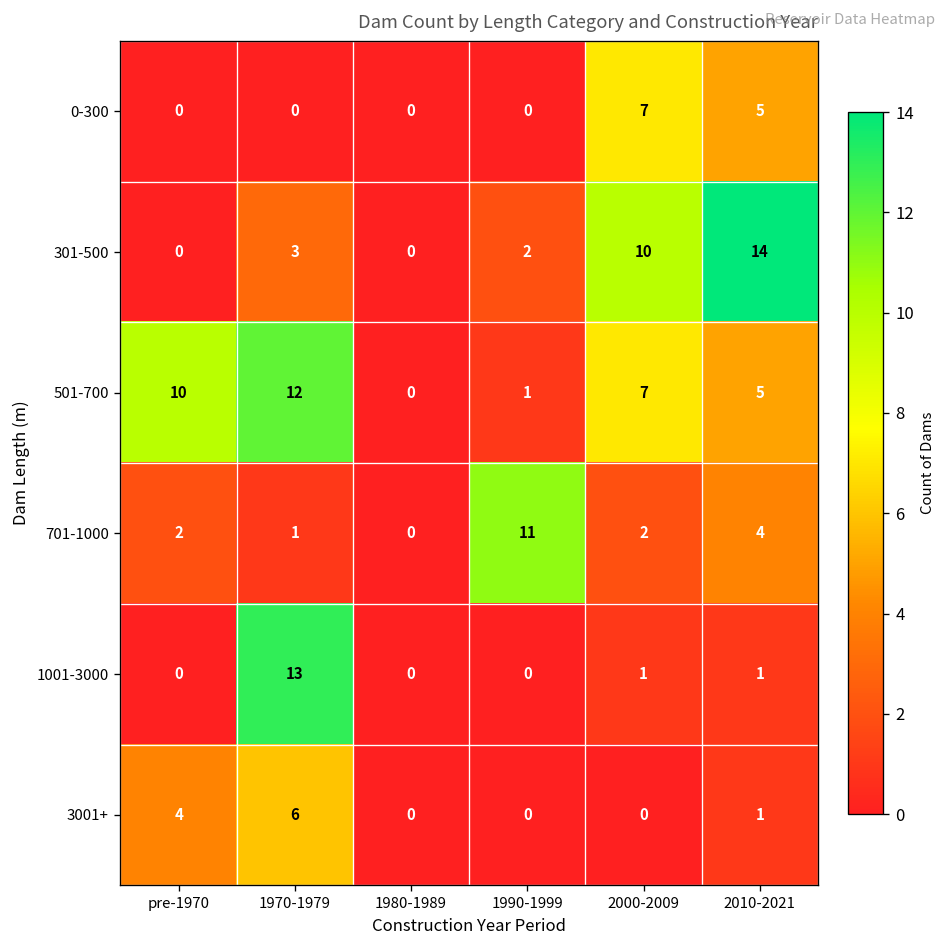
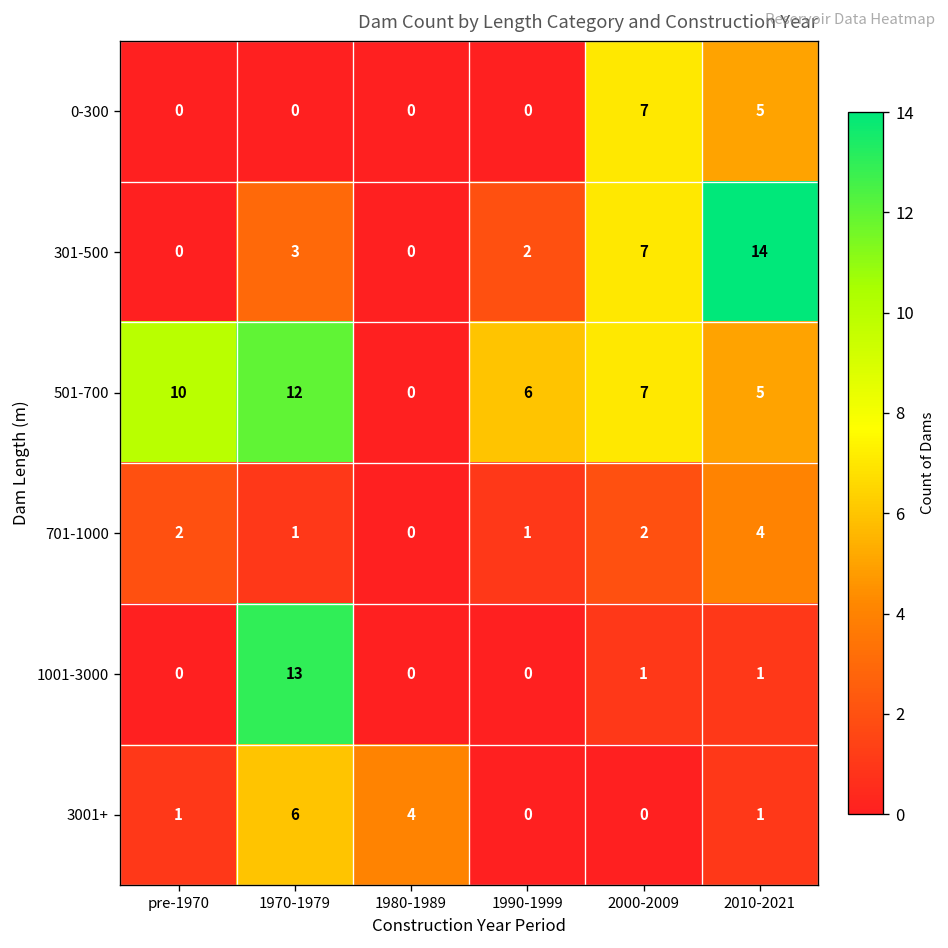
  {
    "0-300": {
      "pre-1970": 0,
      "1970-1979": 0,
      "1980-1989": 0,
      "1990-1999": 0,
      "2000-2009": 7,
      "2010-2021": 5
    },
    "301-500": {
      "pre-1970": 0,
      "1970-1979": 3,
      "1980-1989": 0,
      "1990-1999": 2,
-     "2000-2009": 10,
+     "2000-2009": 7,
      "2010-2021": 14
    },
    "501-700": {
      "pre-1970": 10,
      "1970-1979": 12,
      "1980-1989": 0,
-     "1990-1999": 1,
+     "1990-1999": 6,
      "2000-2009": 7,
      "2010-2021": 5
    },
    "701-1000": {
      "pre-1970": 2,
      "1970-1979": 1,
      "1980-1989": 0,
-     "1990-1999": 11,
+     "1990-1999": 1,
      "2000-2009": 2,
      "2010-2021": 4
    },
    "1001-3000": {
      "pre-1970": 0,
      "1970-1979": 13,
      "1980-1989": 0,
      "1990-1999": 0,
      "2000-2009": 1,
      "2010-2021": 1
    },
    "3001+": {
-     "pre-1970": 4,
+     "pre-1970": 1,
      "1970-1979": 6,
-     "1980-1989": 0,
+     "1980-1989": 4,
      "1990-1999": 0,
      "2000-2009": 0,
      "2010-2021": 1
    }
  }
